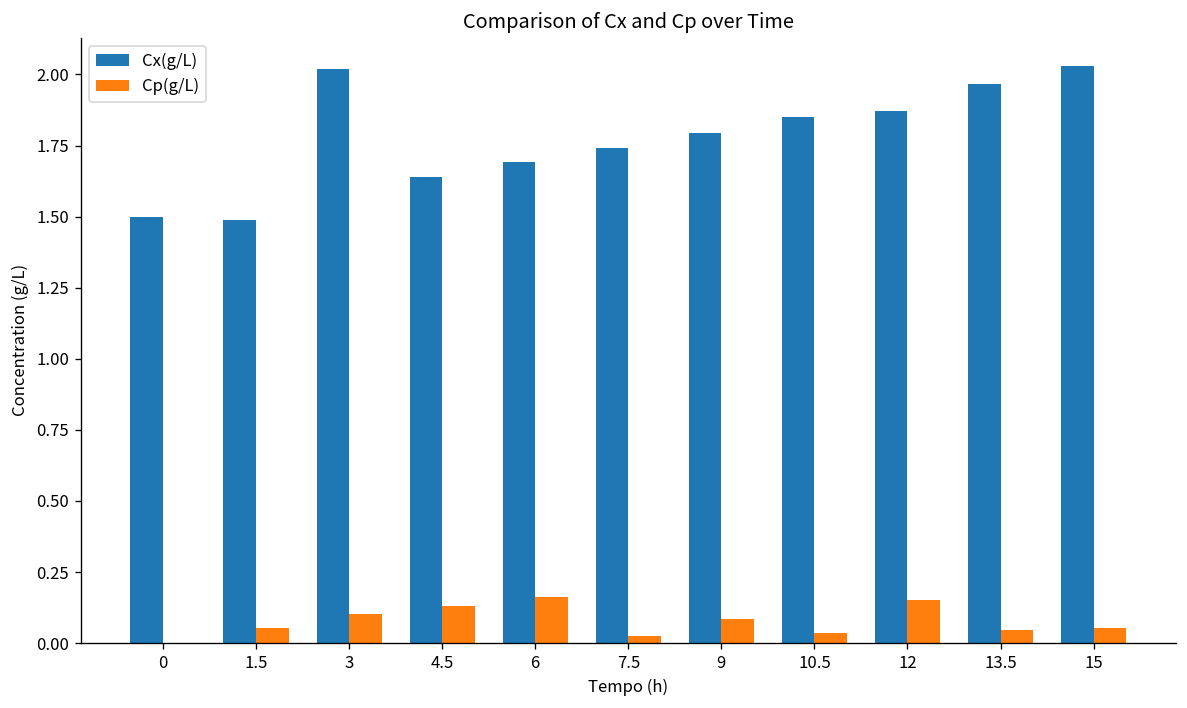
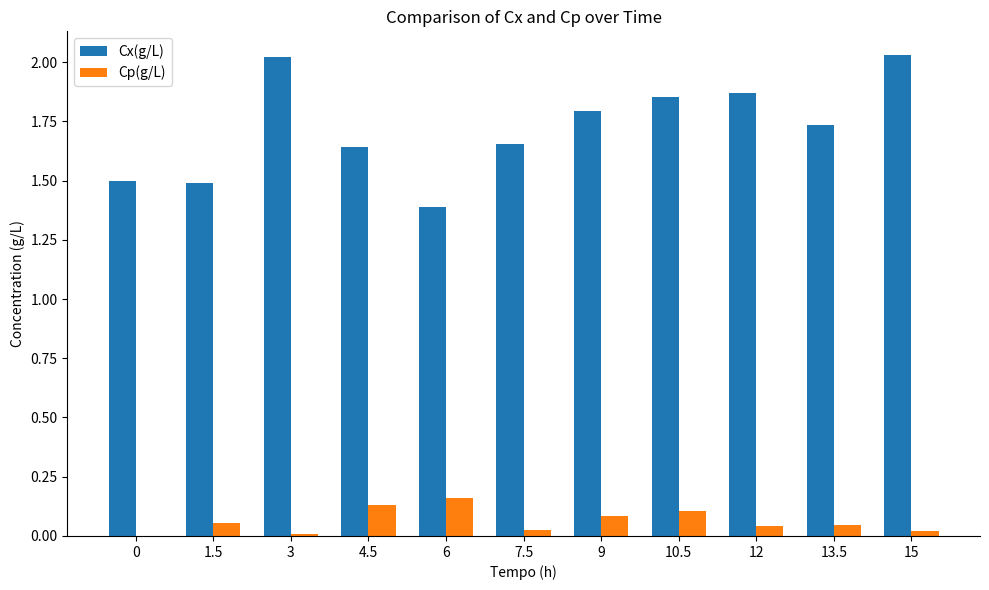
  {
    "Cx(g/L)": {
      "0": 1.50,
      "1.5": 1.49,
      "3": 2.02,
      "4.5": 1.64,
-     "6": 1.69,
-     "7.5": 1.74,
+     "6": 1.39,
+     "7.5": 1.65,
      "9": 1.80,
      "10.5": 1.85,
      "12": 1.87,
-     "13.5": 1.97,
+     "13.5": 1.73,
      "15": 2.03
    },
    "Cp(g/L)": {
      "0": 0.00,
      "1.5": 0.05,
-     "3": 0.10,
+     "3": 0.01,
      "4.5": 0.13,
      "6": 0.16,
      "7.5": 0.02,
      "9": 0.08,
-     "10.5": 0.04,
-     "12": 0.15,
+     "10.5": 0.11,
+     "12": 0.04,
      "13.5": 0.05,
-     "15": 0.05
+     "15": 0.02
    }
  }
